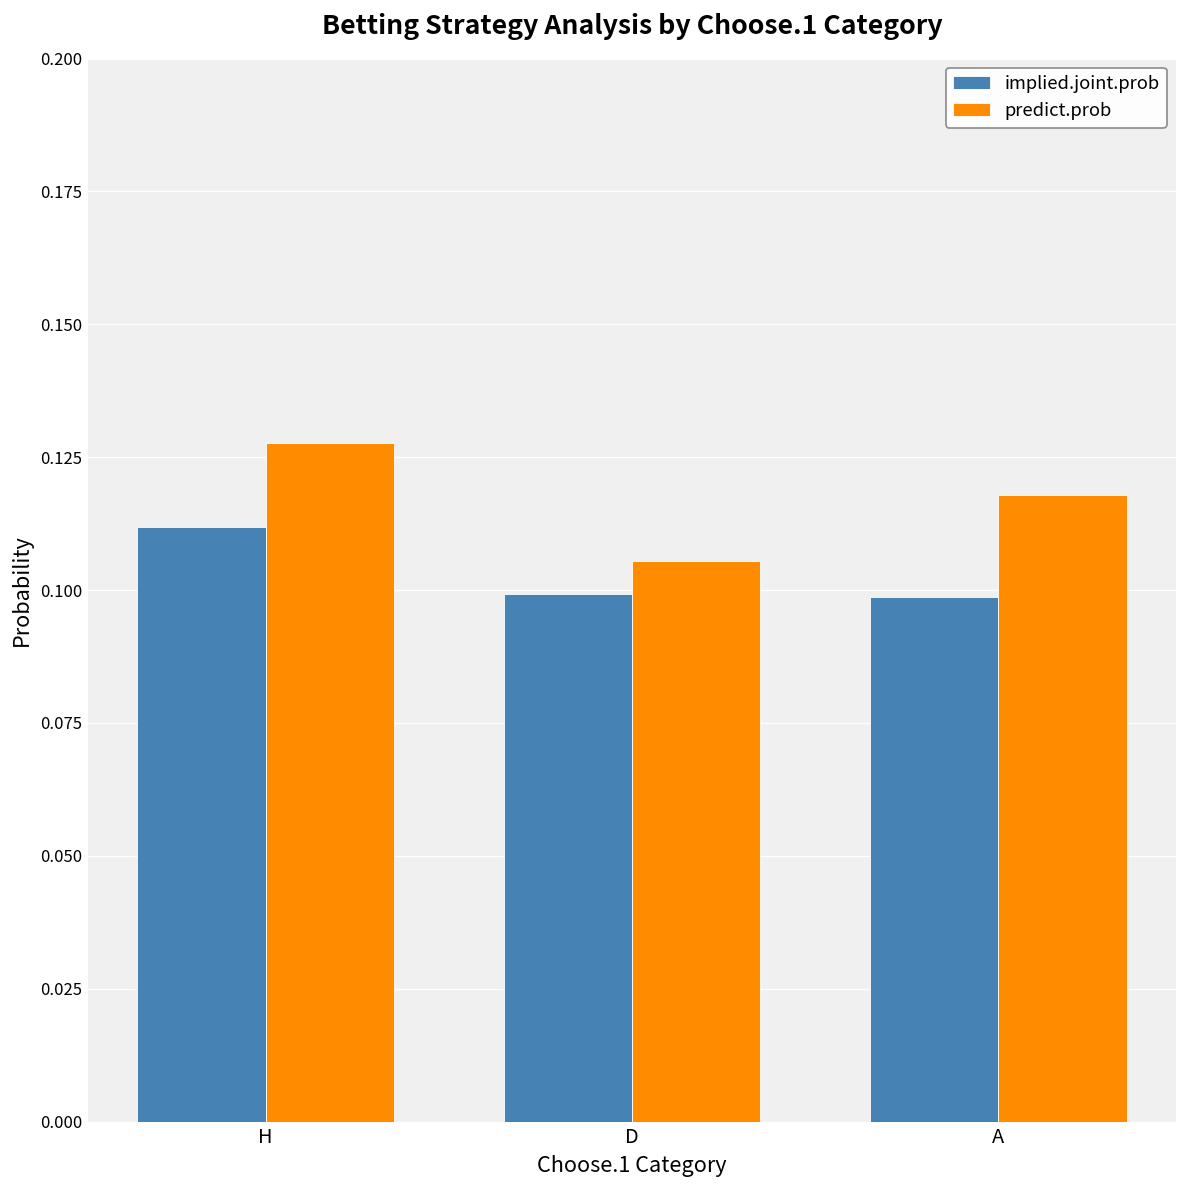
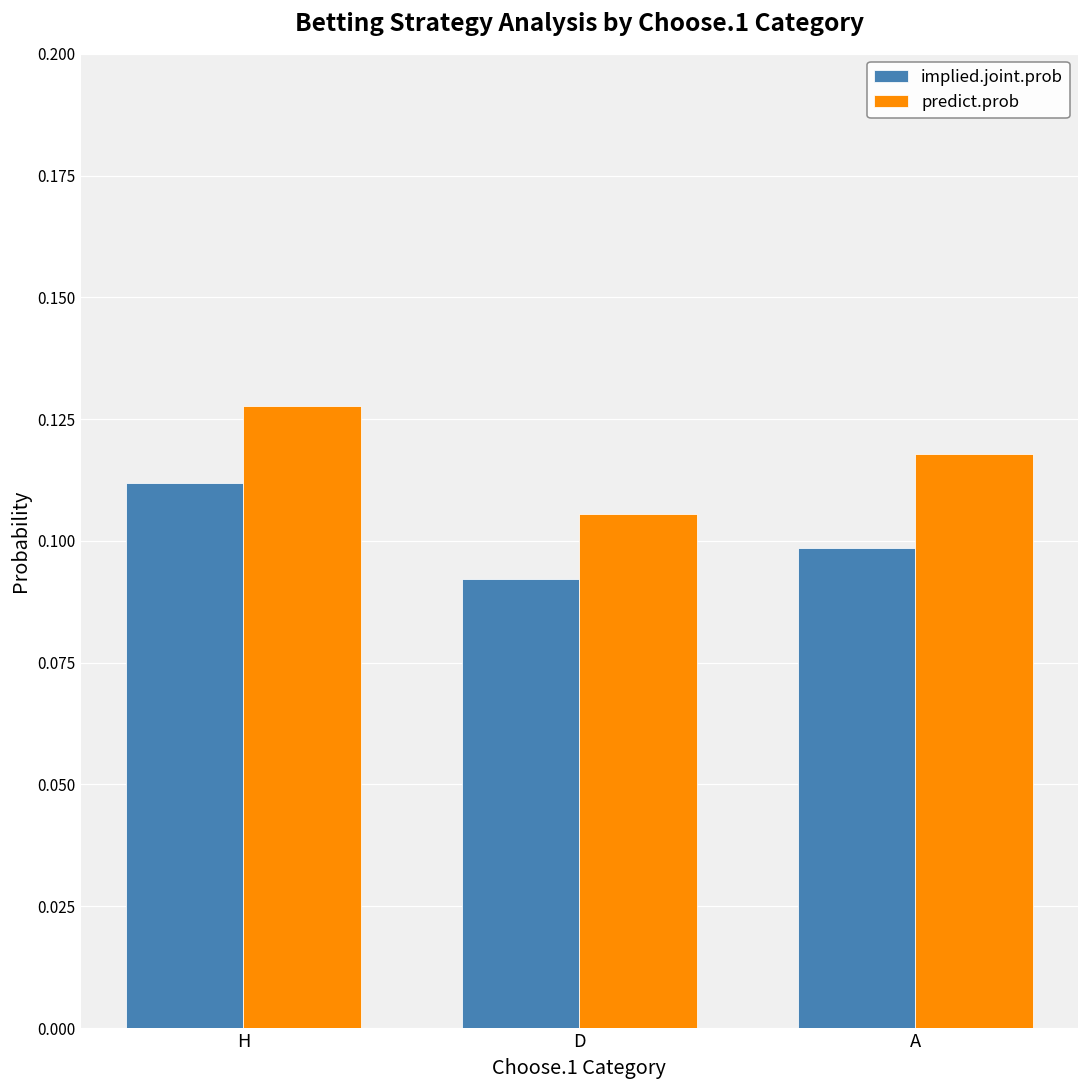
  {
    "implied.joint.prob": {
      "H": 0.112,
-     "D": 0.099,
+     "D": 0.092,
      "A": 0.099
    },
    "predict.prob": {
      "H": 0.128,
      "D": 0.106,
      "A": 0.118
    }
  }
